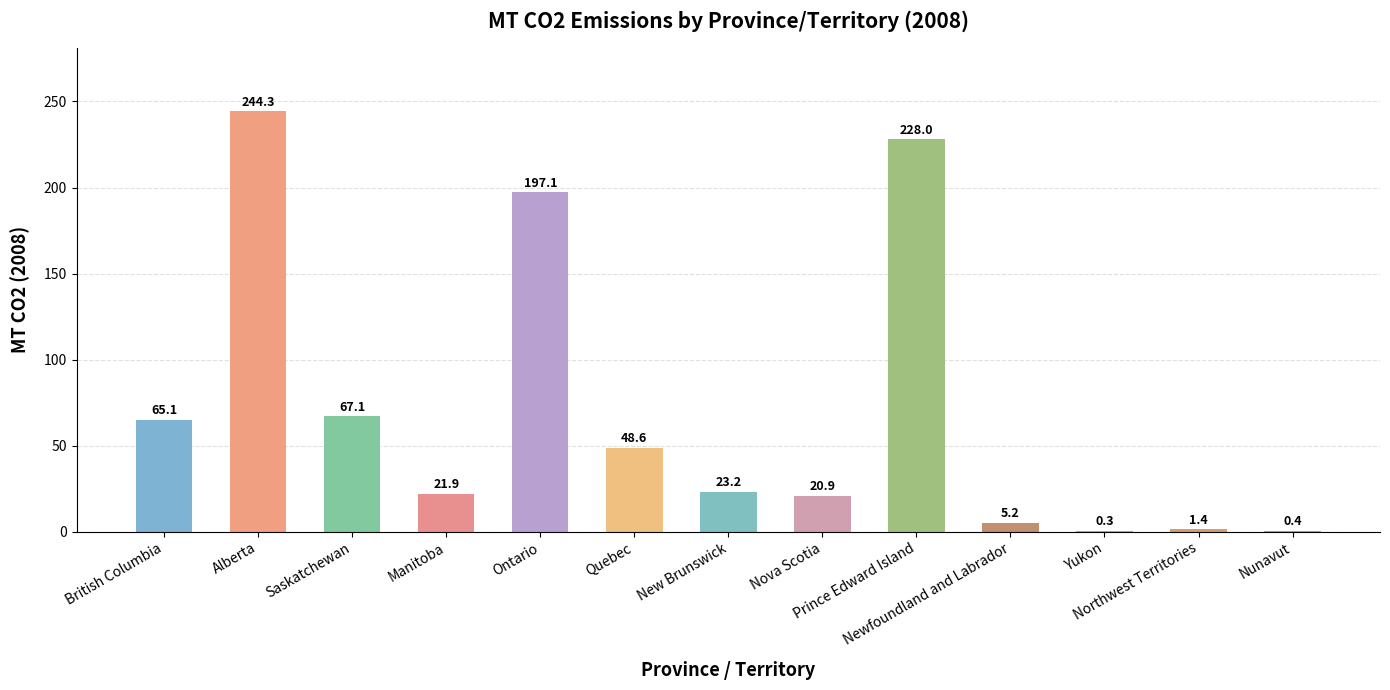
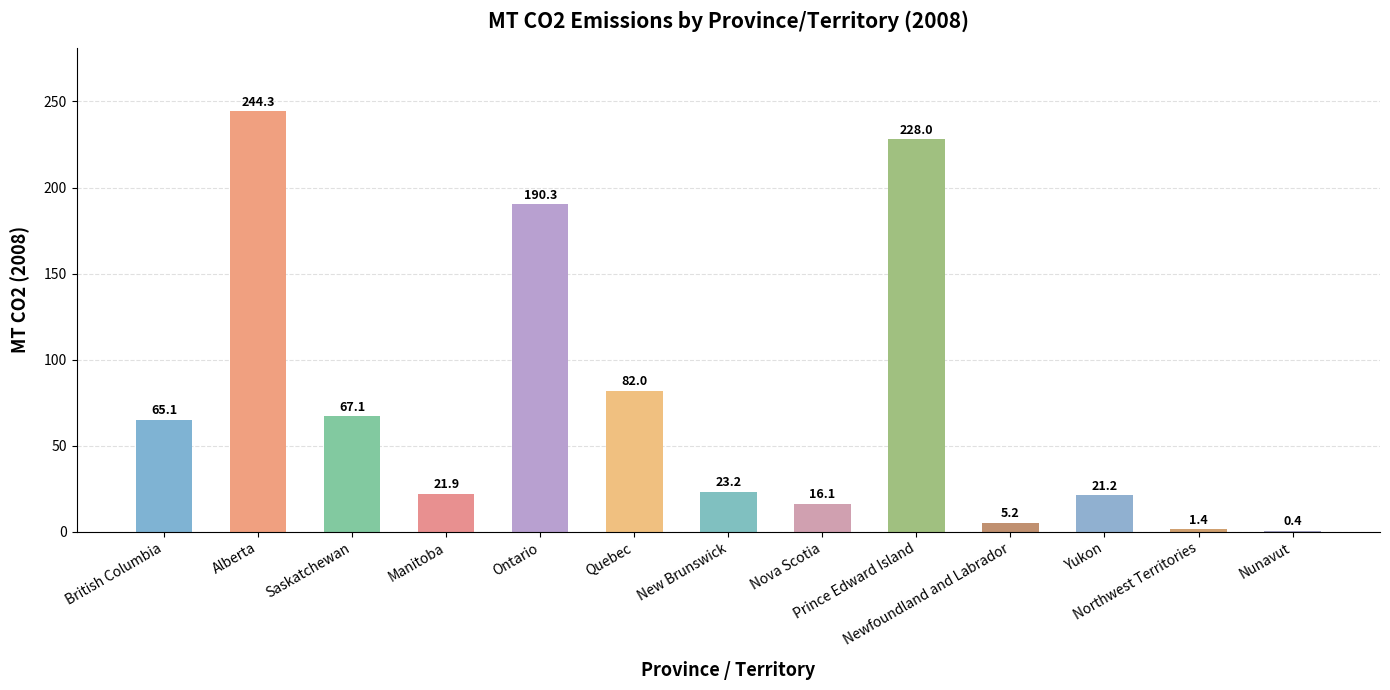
  {
    "British Columbia": 65.1,
    "Alberta": 244.3,
    "Saskatchewan": 67.1,
    "Manitoba": 21.9,
-   "Ontario": 197.1,
-   "Quebec": 48.6,
+   "Ontario": 190.3,
+   "Quebec": 82.0,
    "New Brunswick": 23.2,
-   "Nova Scotia": 20.9,
+   "Nova Scotia": 16.1,
    "Prince Edward Island": 228.0,
    "Newfoundland and Labrador": 5.2,
-   "Yukon": 0.3,
+   "Yukon": 21.2,
    "Northwest Territories": 1.4,
    "Nunavut": 0.4
  }
